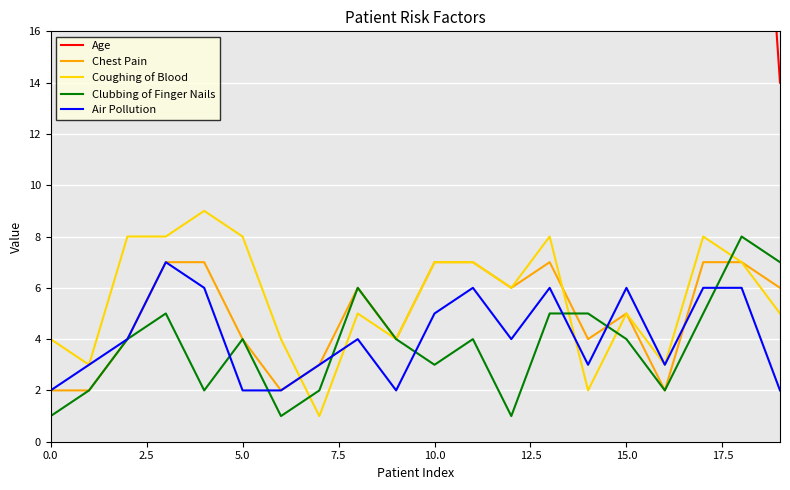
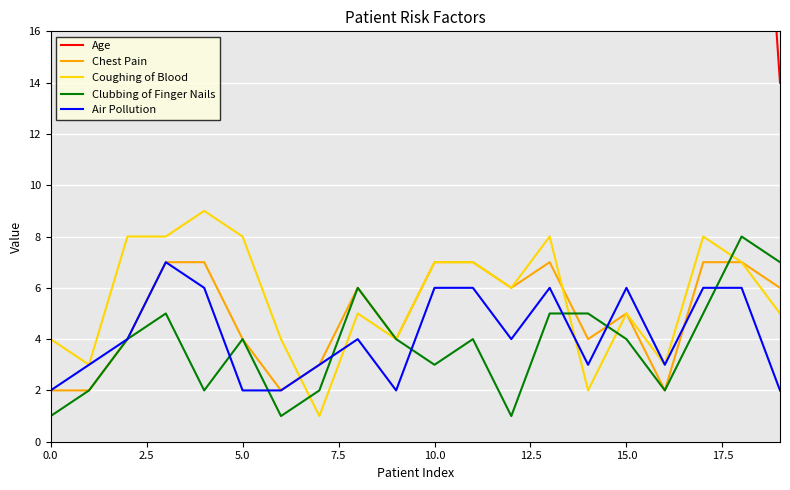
  {
    "Clubbing of Finger Nails": {
      "0.0": 1,
      "10.0": 3,
      "15.0": 4
    },
    "Air Pollution": {
      "5.0": 2,
-     "10.0": 5,
+     "10.0": 6,
      "15.0": 6
    }
  }
